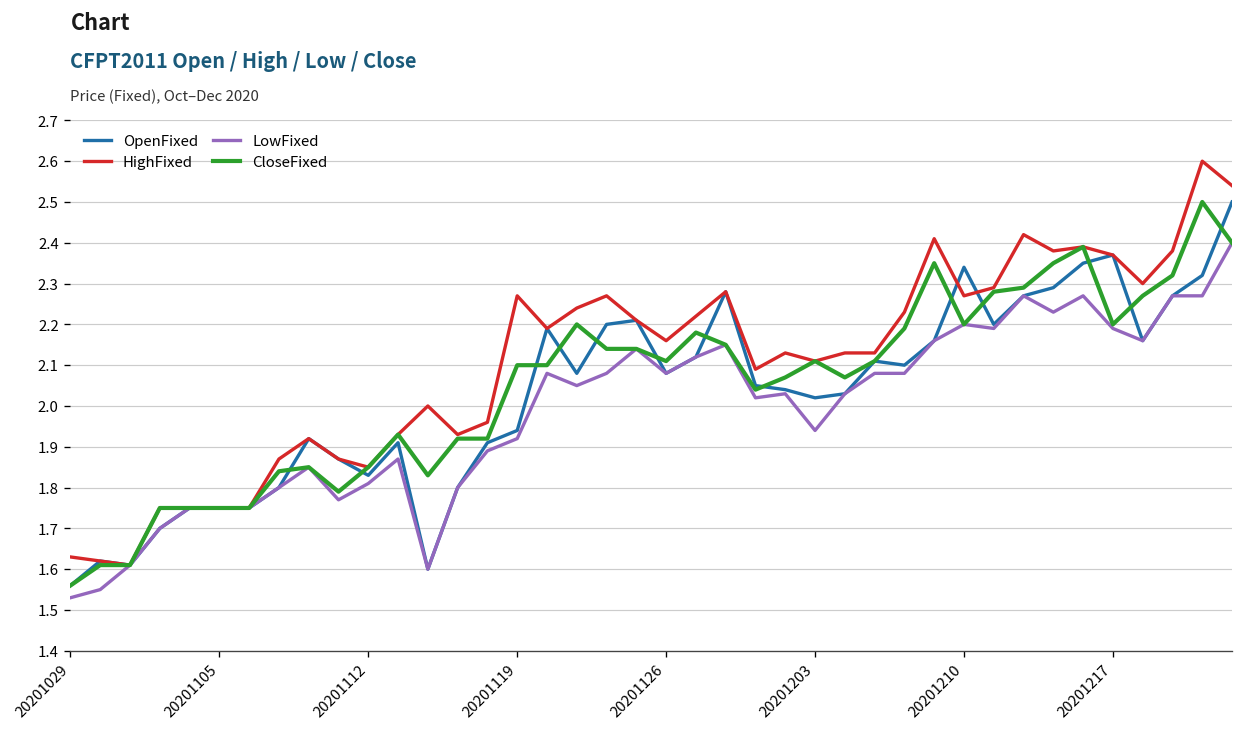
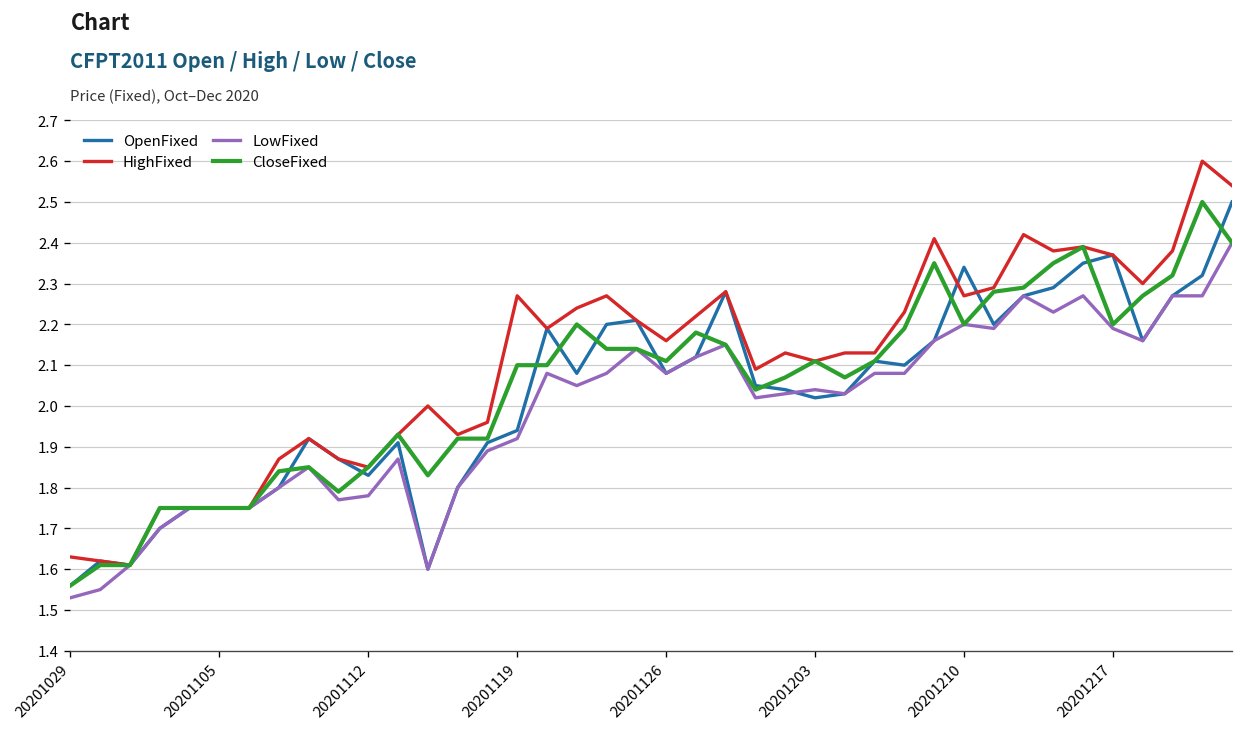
  {
    "OpenFixed": {
      "20201112": 1.83,
      "20201119": 1.94,
      "20201203": 2.02,
      "20201210": 2.34
    },
    "HighFixed": {
      "20201029": 1.63,
      "20201119": 2.27,
      "20201126": 2.16,
      "20201210": 2.27
    },
    "LowFixed": {
      "20201029": 1.53,
-     "20201112": 1.81,
+     "20201112": 1.78,
      "20201119": 1.92,
-     "20201203": 1.94,
+     "20201203": 2.04,
      "20201217": 2.19
    },
    "CloseFixed": {
      "20201119": 2.10,
      "20201126": 2.11,
      "20201217": 2.20
    }
  }
